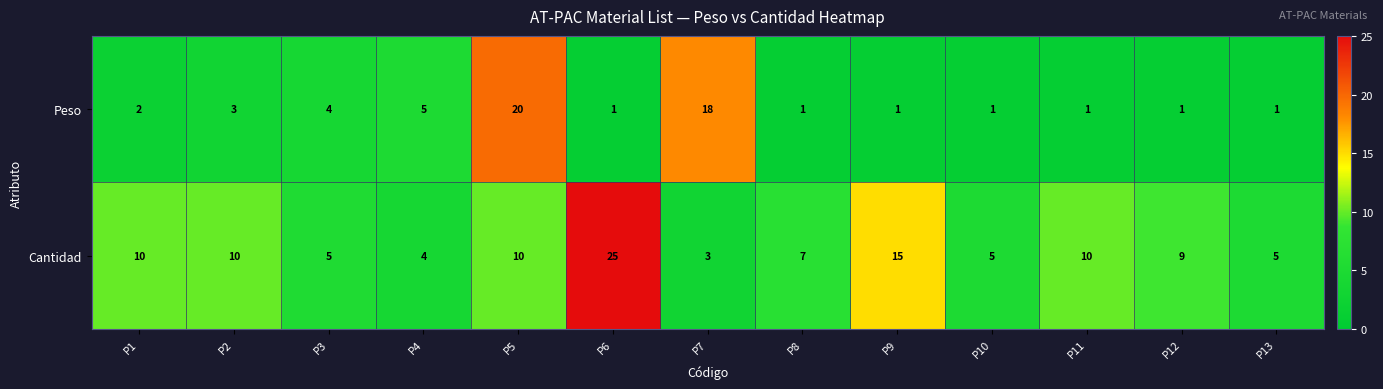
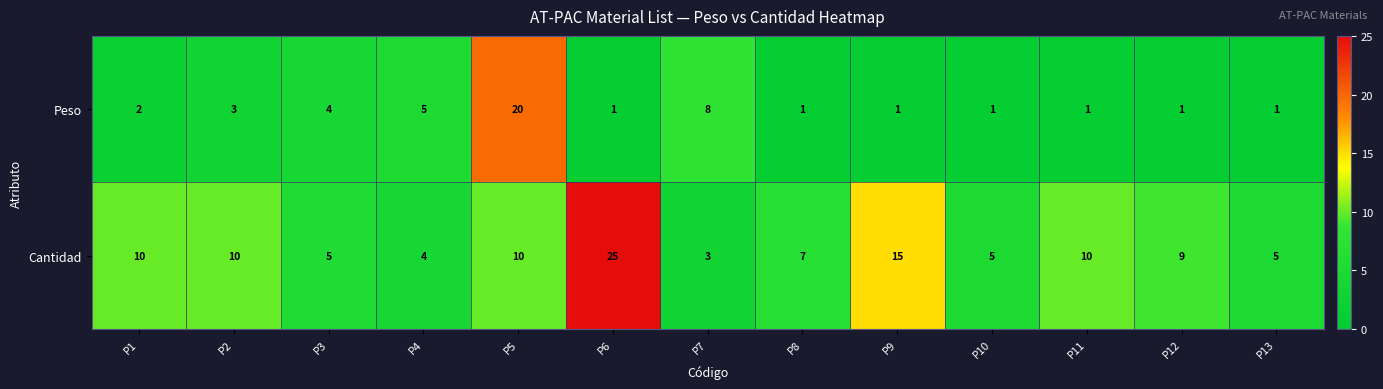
  {
    "Peso": {
      "P1": 2,
      "P2": 3,
      "P3": 4,
      "P4": 5,
      "P5": 20,
      "P6": 1,
-     "P7": 18,
+     "P7": 8,
      "P8": 1,
      "P9": 1,
      "P10": 1,
      "P11": 1,
      "P12": 1,
      "P13": 1
    },
    "Cantidad": {
      "P1": 10,
      "P2": 10,
      "P3": 5,
      "P4": 4,
      "P5": 10,
      "P6": 25,
      "P7": 3,
      "P8": 7,
      "P9": 15,
      "P10": 5,
      "P11": 10,
      "P12": 9,
      "P13": 5
    }
  }
